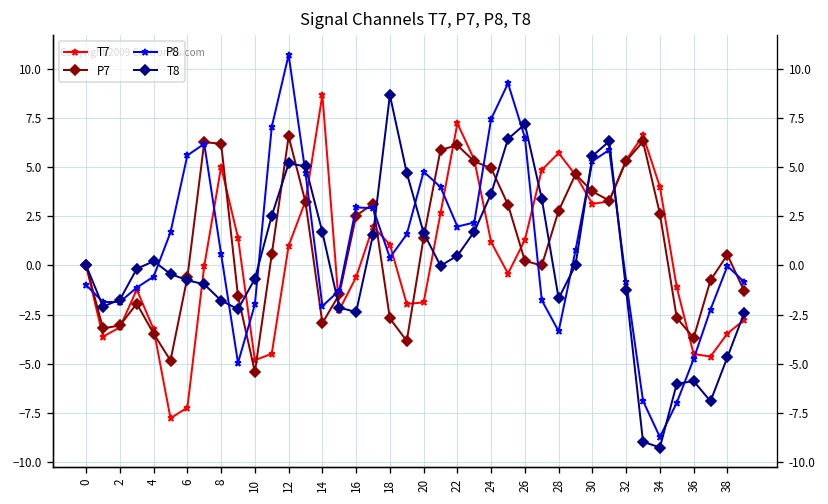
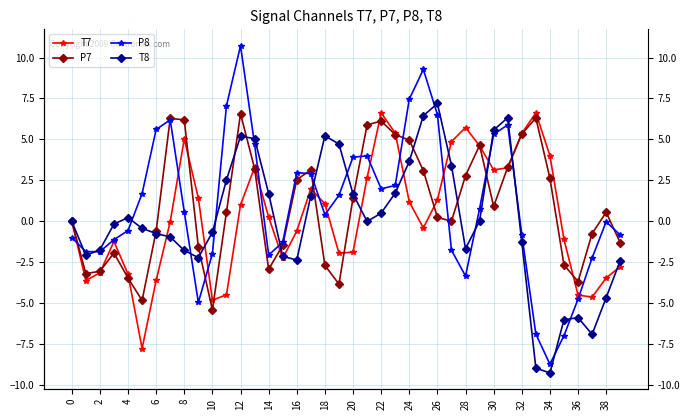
  {
    "T7": {
      "4": -3.2,
-     "6": -7.2,
+     "6": -3.6,
      "8": 5.0,
      "10": -4.8,
      "12": 1.0,
-     "14": 8.7,
+     "14": 0.3,
      "16": -0.6,
      "18": 1.1,
      "20": -1.9,
-     "22": 7.2,
+     "22": 6.6,
      "24": 1.2,
      "26": 1.3,
      "28": 5.7,
      "30": 3.1,
      "34": 4.0,
      "36": -4.5,
      "38": -3.5
    },
    "P7": {
      "4": -3.5,
      "8": 6.2,
      "10": -5.4,
      "12": 6.6,
      "14": -2.9,
      "16": 2.5,
      "18": -2.7,
      "20": 1.4,
      "22": 6.1,
      "24": 5.0,
      "26": 0.2,
      "28": 2.8,
-     "30": 3.8,
+     "30": 0.9,
      "34": 2.6,
      "36": -3.7,
      "38": 0.5
    },
    "P8": {
      "0": -1.0,
      "4": -0.6,
      "6": 5.6,
      "8": 0.6,
      "10": -2.0,
      "12": 10.7,
      "14": -2.1,
      "16": 3.0,
      "18": 0.4,
-     "20": 4.8,
+     "20": 3.9,
      "22": 2.0,
      "24": 7.5,
      "26": 6.5,
      "28": -3.4,
      "30": 5.3,
      "32": -0.8,
      "34": -8.7,
      "36": -4.8,
      "38": 0.0
    },
    "T8": {
      "4": 0.2,
      "8": -1.8,
      "10": -0.7,
      "12": 5.2,
      "14": 1.7,
      "16": -2.4,
-     "18": 8.7,
+     "18": 5.2,
      "20": 1.7,
      "22": 0.5,
      "24": 3.7,
      "26": 7.2,
      "28": -1.7,
      "30": 5.6,
      "32": -1.3,
      "34": -9.3,
      "36": -5.9,
      "38": -4.7
    }
  }
